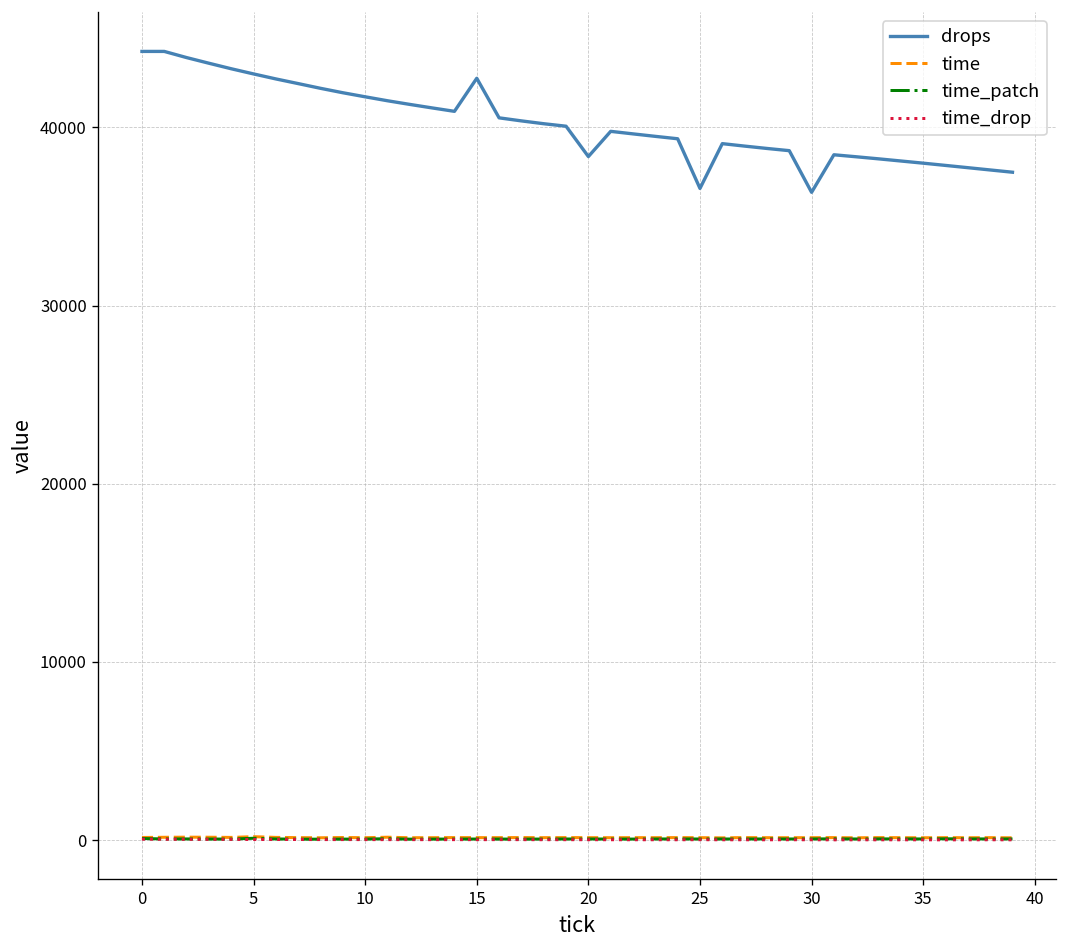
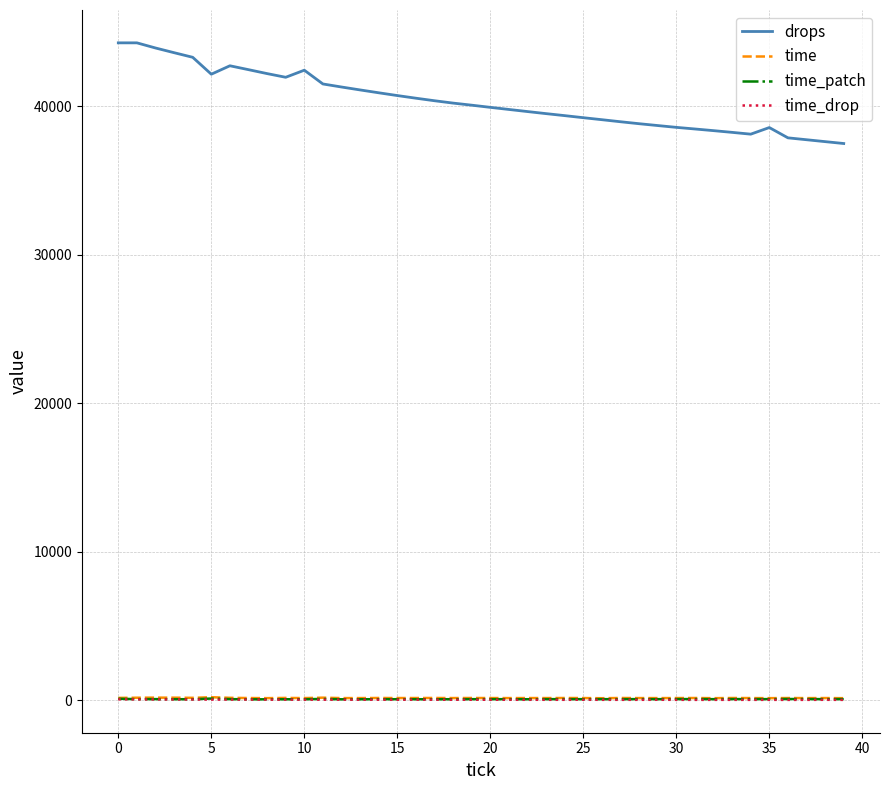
  {
    "drops": {
      "0": 44300,
-     "5": 43000,
-     "10": 41700,
-     "15": 42800,
-     "20": 38400,
-     "25": 36600,
-     "30": 36400,
-     "35": 38000
+     "5": 42200,
+     "10": 42400,
+     "15": 40700,
+     "20": 39900,
+     "25": 39200,
+     "30": 38600,
+     "35": 38600
    }
  }
